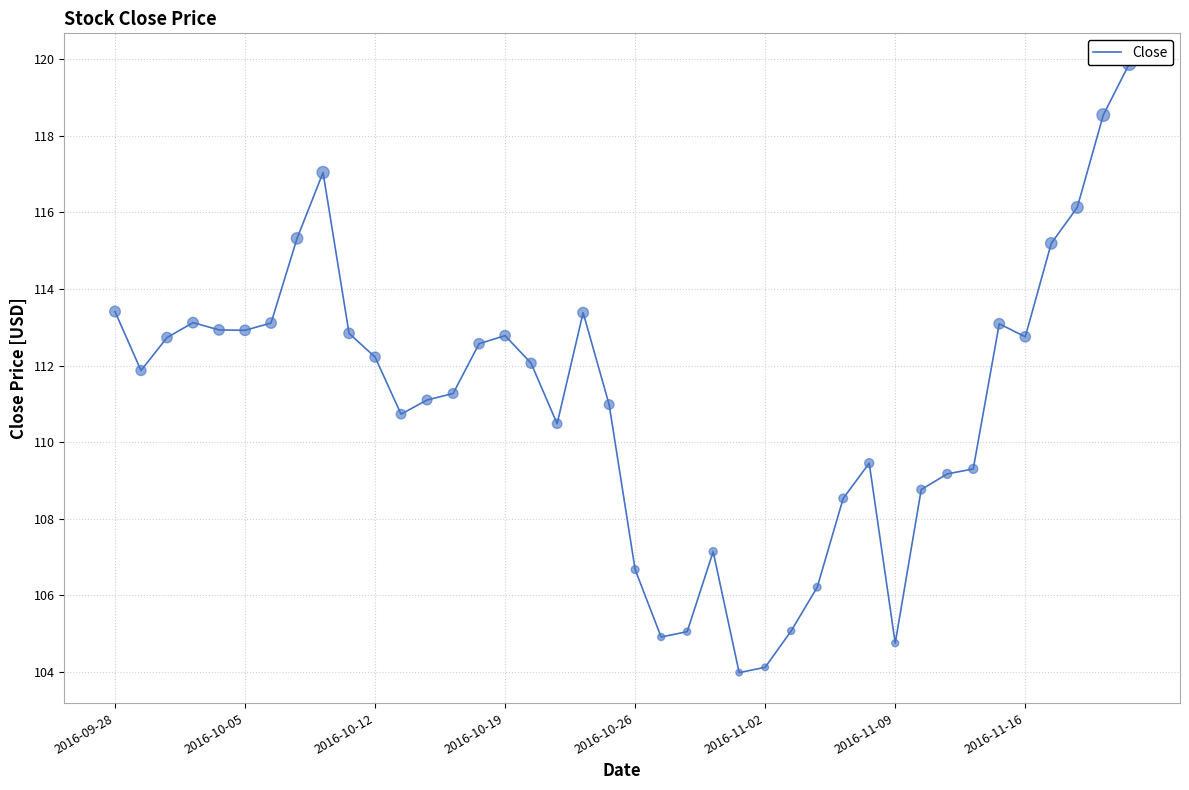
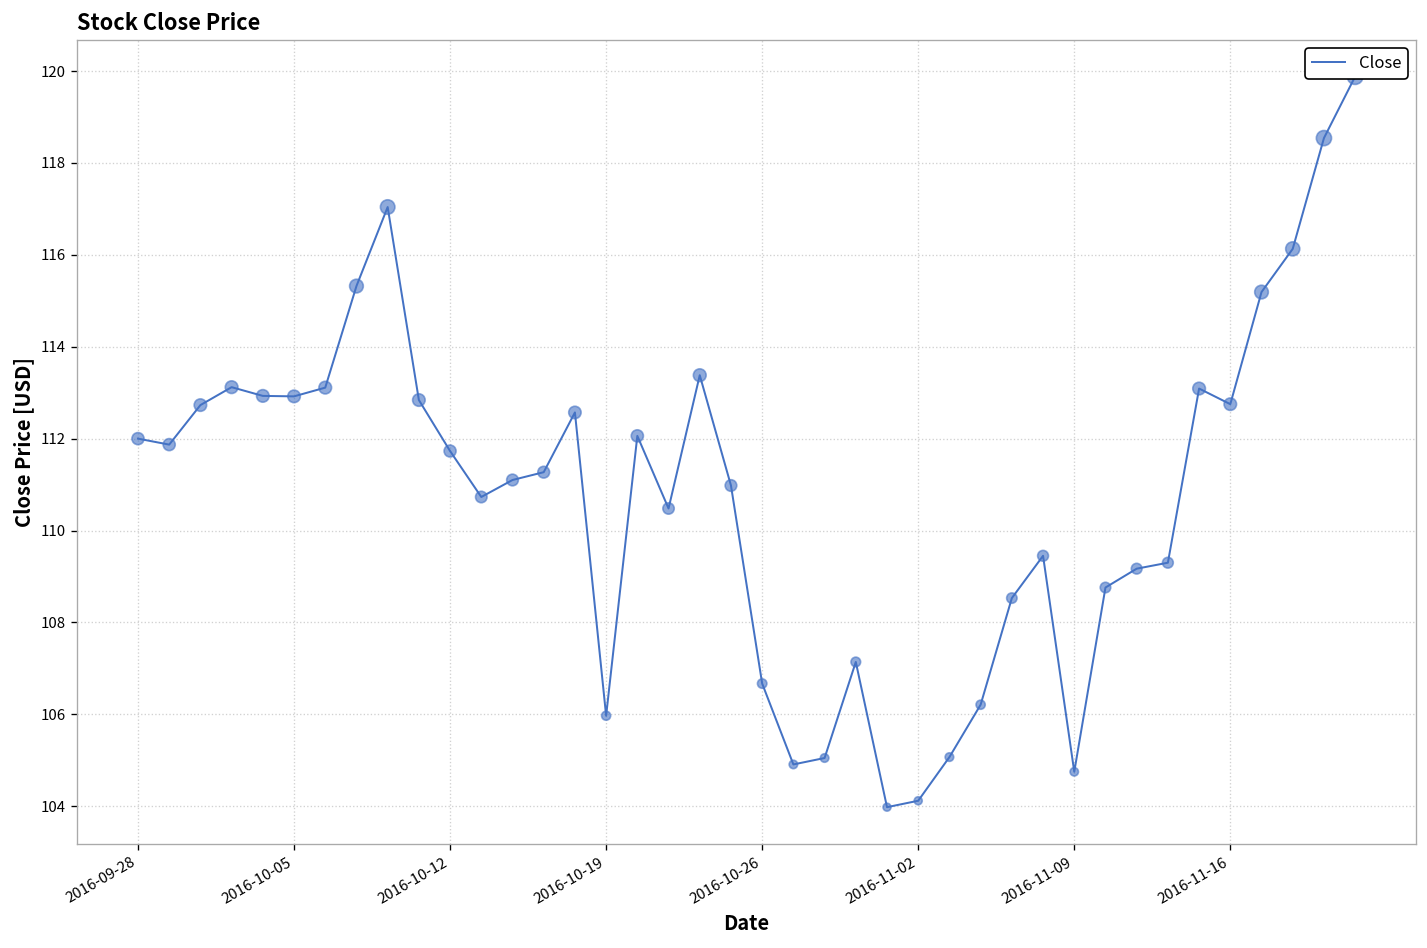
  {
-   "2016-09-28": 113.4,
+   "2016-09-28": 112.0,
    "2016-10-05": 112.9,
-   "2016-10-12": 112.2,
-   "2016-10-19": 112.8,
+   "2016-10-12": 111.7,
+   "2016-10-19": 106.0,
    "2016-10-26": 106.7,
    "2016-11-02": 104.1,
    "2016-11-09": 104.8,
    "2016-11-16": 112.8
  }
